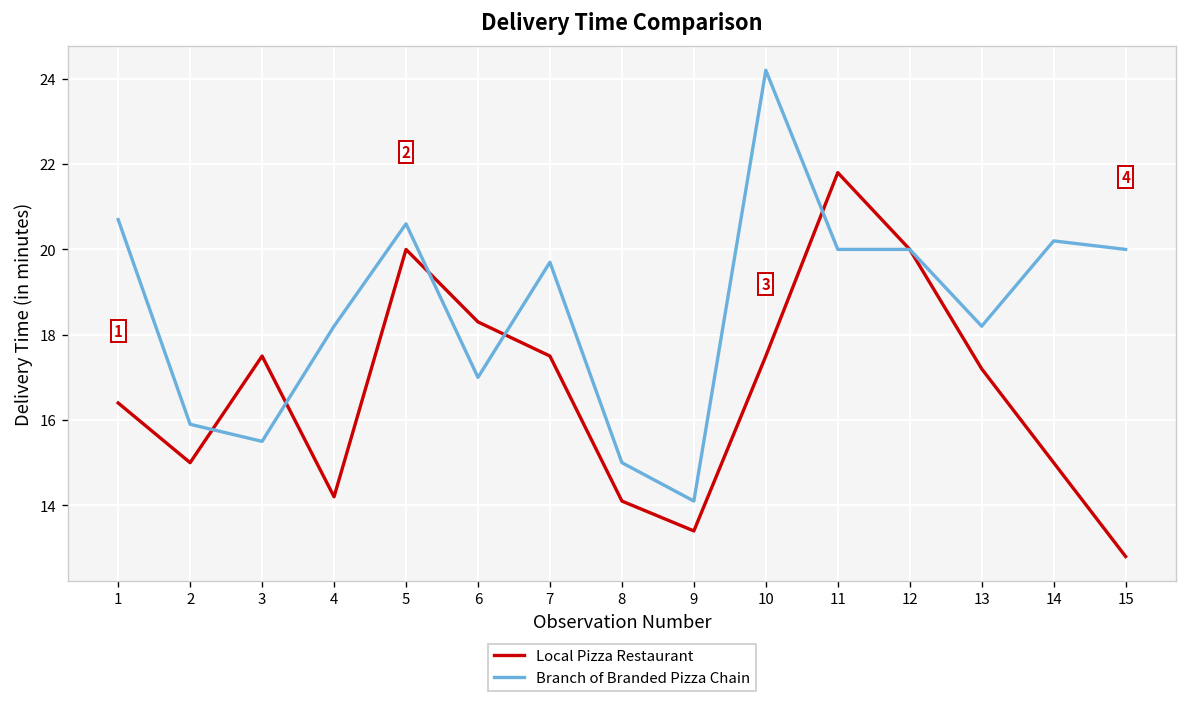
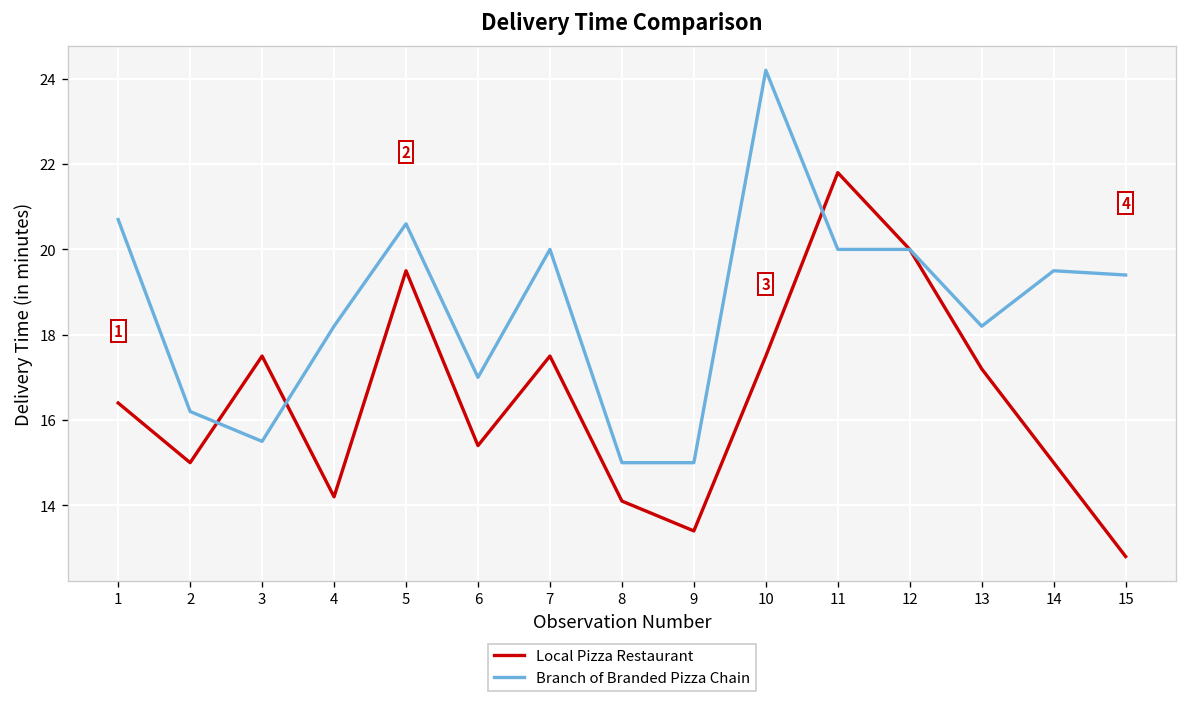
  {
    "Local Pizza Restaurant": {
      "1": 16.4,
      "2": 15.0,
      "3": 17.5,
      "4": 14.2,
-     "5": 20.0,
-     "6": 18.3,
+     "5": 19.5,
+     "6": 15.4,
      "7": 17.5,
      "8": 14.1,
      "9": 13.4,
      "10": 17.5,
      "11": 21.8,
      "13": 17.2,
      "14": 15.0,
      "15": 12.8
    },
    "Branch of Branded Pizza Chain": {
      "1": 20.7,
-     "2": 15.9,
+     "2": 16.2,
      "3": 15.5,
      "4": 18.2,
      "5": 20.6,
      "6": 17.0,
-     "7": 19.7,
+     "7": 20.0,
      "8": 15.0,
-     "9": 14.1,
+     "9": 15.0,
      "10": 24.2,
      "11": 20.0,
      "13": 18.2,
-     "14": 20.2,
-     "15": 20.0
+     "14": 19.5,
+     "15": 19.4
    }
  }
